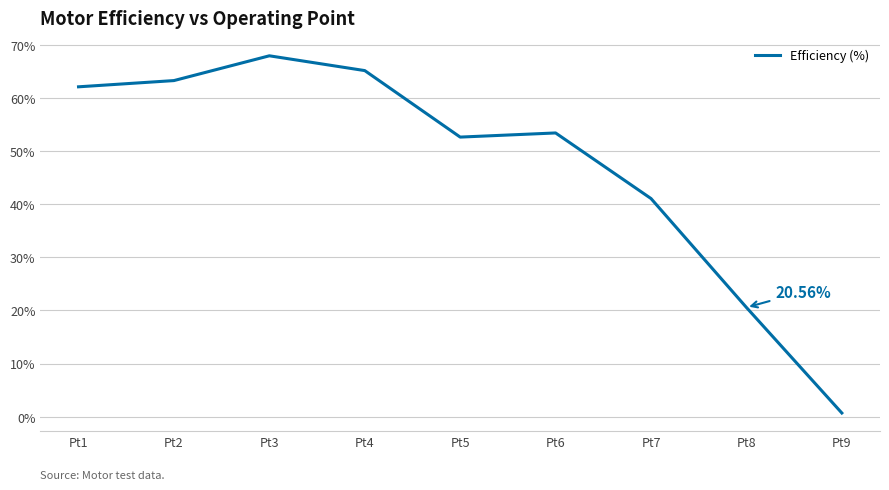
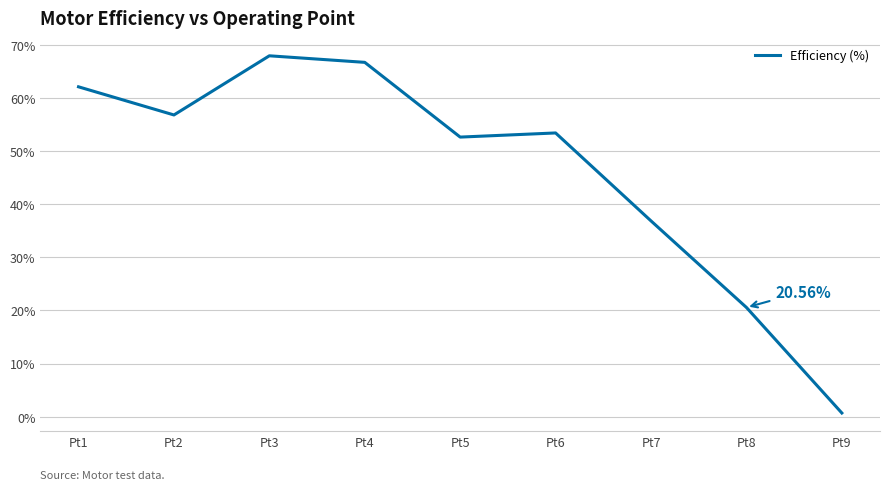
  {
    "Pt1": "62%",
-   "Pt2": "63%",
+   "Pt2": "57%",
    "Pt3": "68%",
-   "Pt4": "65%",
+   "Pt4": "67%",
    "Pt5": "53%",
    "Pt6": "53%",
-   "Pt7": "41%",
+   "Pt7": "37%",
    "Pt9": "1%"
  }
